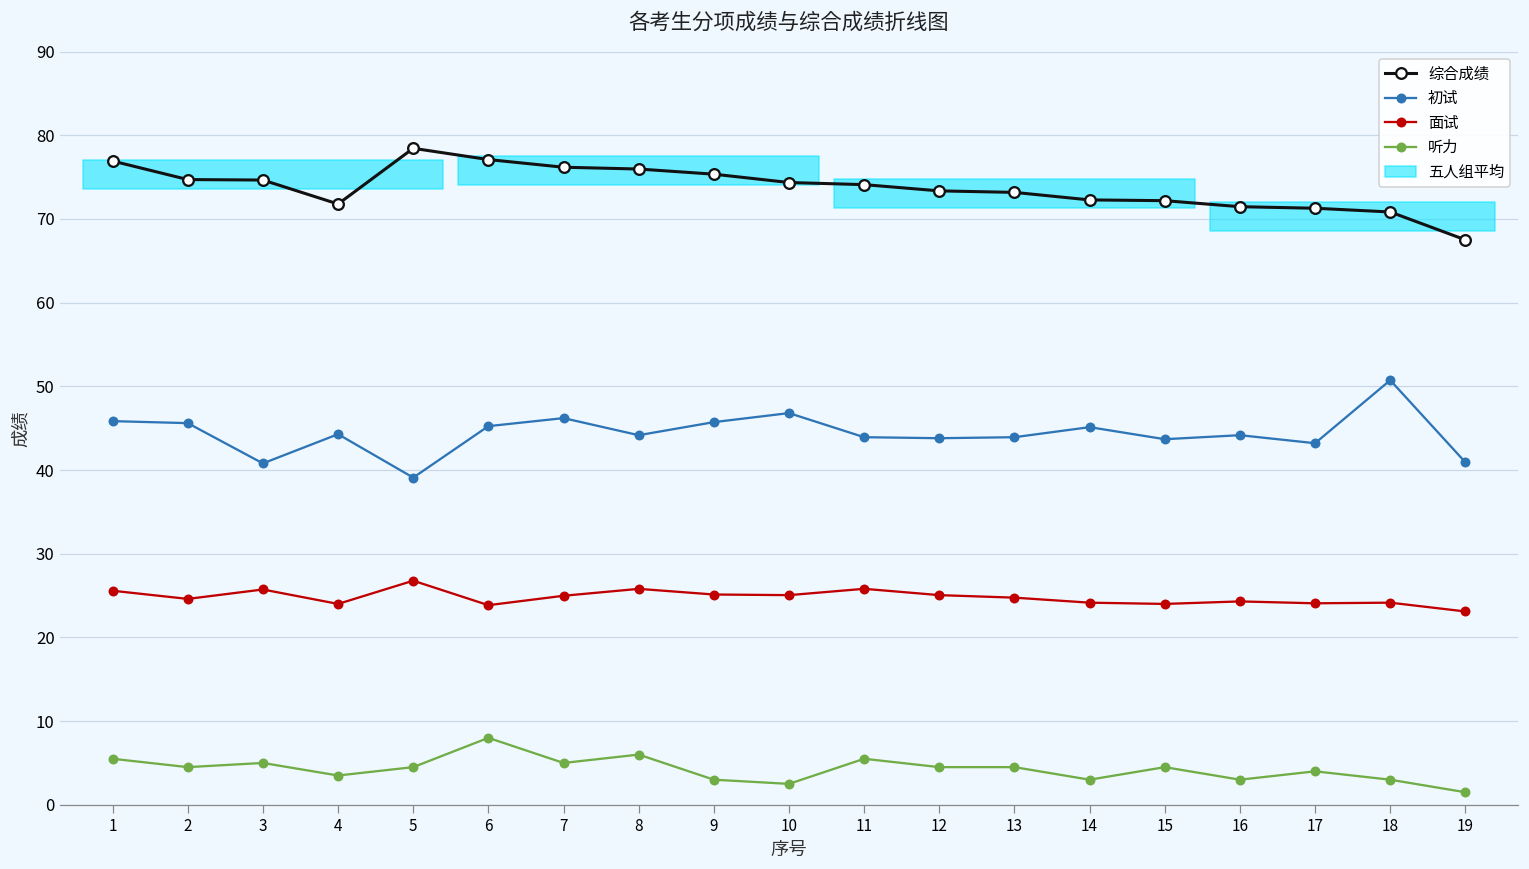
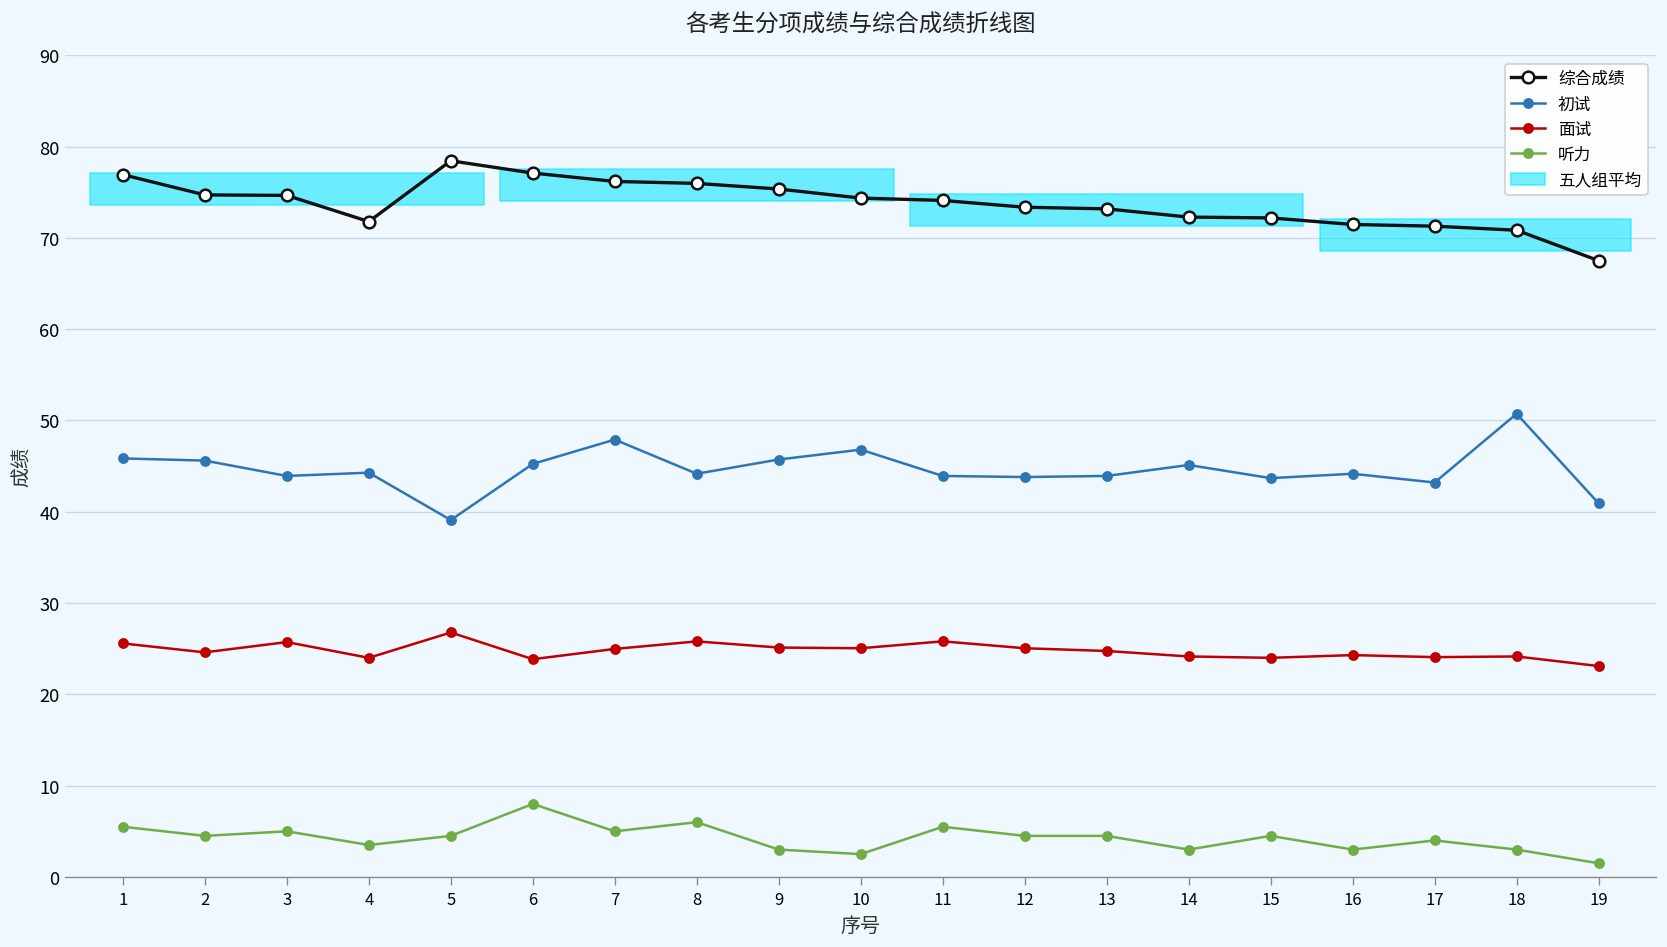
  {
    "综合成绩": {
      "1": 77,
      "2": 75,
      "3": 75,
      "4": 72,
      "5": 78,
      "6": 77,
      "7": 76,
      "8": 76,
      "9": 75,
      "10": 74,
      "11": 74,
      "12": 73,
      "13": 73,
      "14": 72,
      "15": 72,
      "16": 71,
      "17": 71,
      "18": 71,
      "19": 68
    },
    "初试": {
      "1": 46,
      "2": 46,
-     "3": 41,
+     "3": 44,
      "4": 44,
      "5": 39,
      "6": 45,
-     "7": 46,
+     "7": 48,
      "8": 44,
      "9": 46,
      "10": 47,
      "11": 44,
      "12": 44,
      "13": 44,
      "14": 45,
      "15": 44,
      "16": 44,
      "17": 43,
      "18": 51,
      "19": 41
    },
    "面试": {
      "1": 26,
      "2": 25,
      "3": 26,
      "4": 24,
      "5": 27,
      "6": 24,
      "7": 25,
      "8": 26,
      "9": 25,
      "10": 25,
      "11": 26,
      "12": 25,
      "13": 25,
      "14": 24,
      "15": 24,
      "16": 24,
      "17": 24,
      "18": 24,
      "19": 23
    },
    "听力": {
      "1": 6,
      "2": 5,
      "3": 5,
      "4": 4,
      "5": 5,
      "6": 8,
      "7": 5,
      "8": 6,
      "9": 3,
      "10": 3,
      "11": 6,
      "12": 5,
      "13": 5,
      "14": 3,
      "15": 5,
      "16": 3,
      "17": 4,
      "18": 3,
      "19": 2
    }
  }
